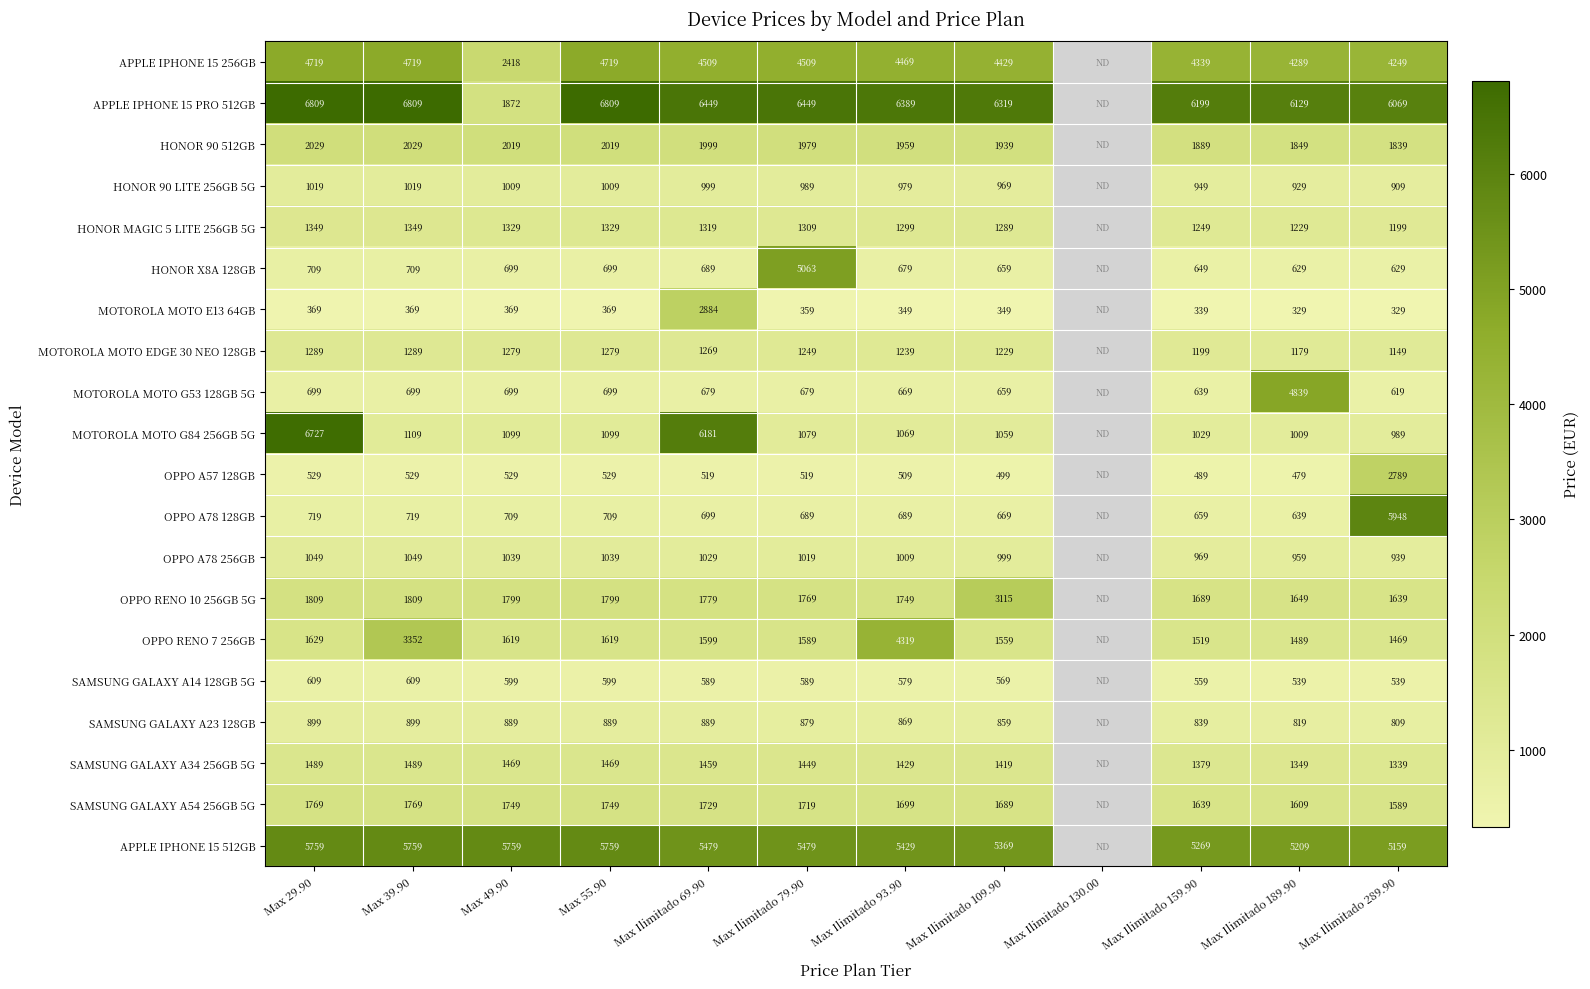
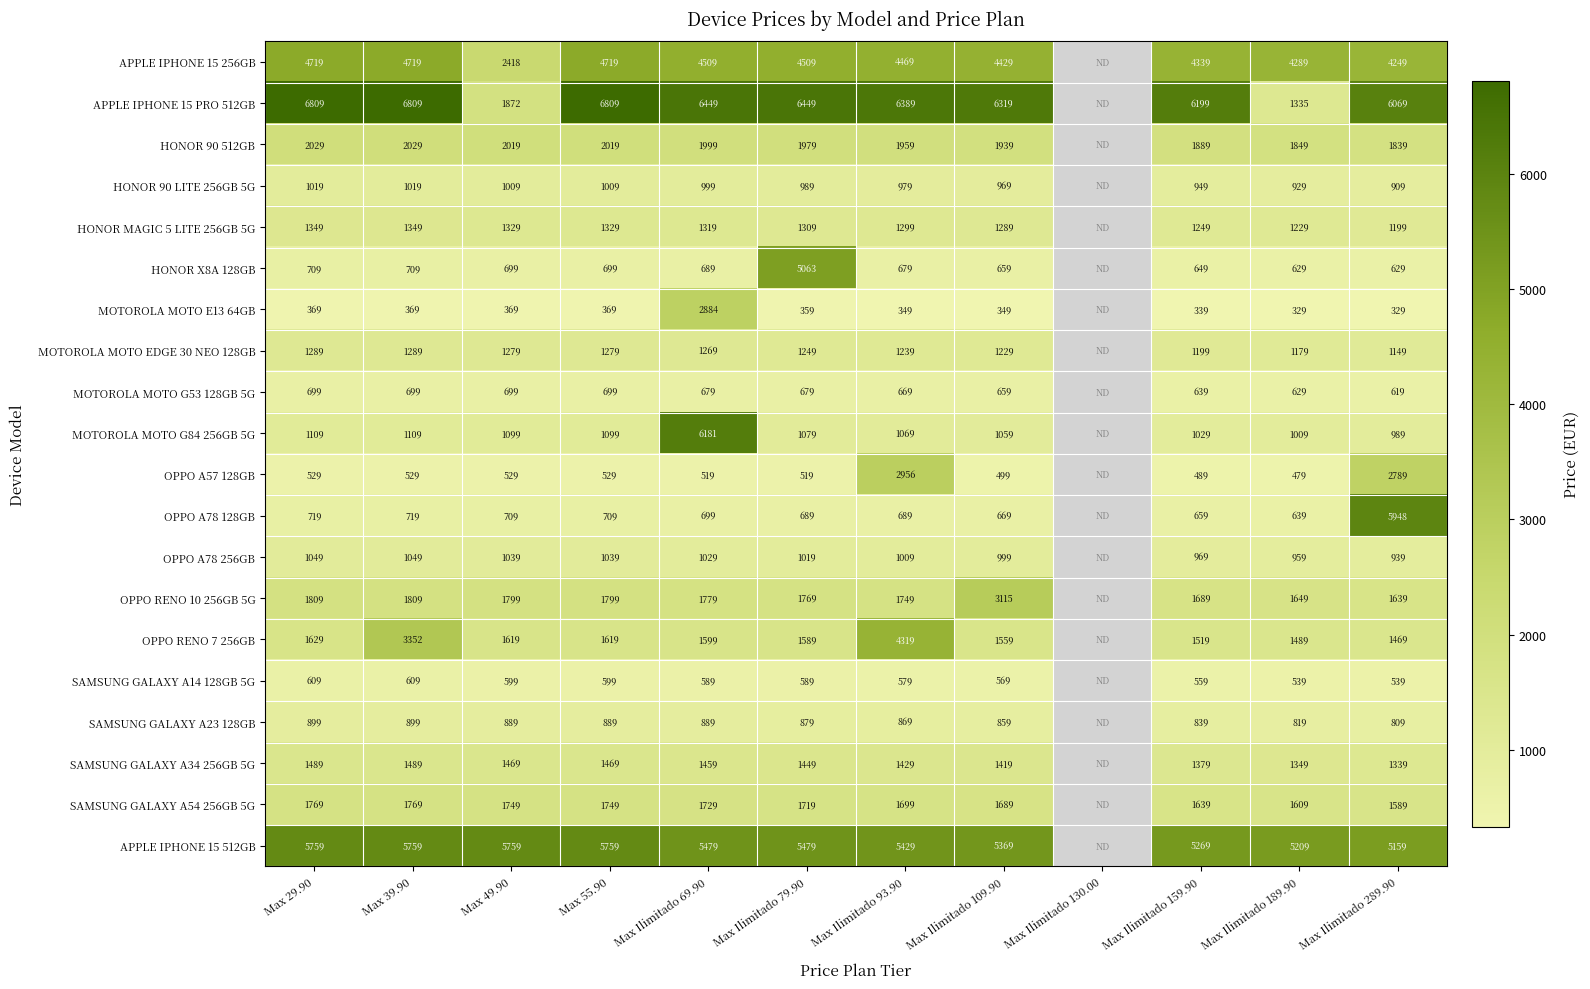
  {
    "APPLE IPHONE 15 PRO 512GB": {
      "Max 29.90": 6809,
      "Max 39.90": 6809,
      "Max 49.90": 1872,
      "Max 55.90": 6809,
      "Max Ilimitado 69.90": 6449,
      "Max Ilimitado 79.90": 6449,
      "Max Ilimitado 93.90": 6389,
      "Max Ilimitado 109.90": 6319,
      "Max Ilimitado 159.90": 6199,
-     "Max Ilimitado 189.90": 6129,
+     "Max Ilimitado 189.90": 1335,
      "Max Ilimitado 289.90": 6069
    },
    "MOTOROLA MOTO G53 128GB 5G": {
      "Max 29.90": 699,
      "Max 39.90": 699,
      "Max 49.90": 699,
      "Max 55.90": 699,
      "Max Ilimitado 69.90": 679,
      "Max Ilimitado 79.90": 679,
      "Max Ilimitado 93.90": 669,
      "Max Ilimitado 109.90": 659,
      "Max Ilimitado 159.90": 639,
-     "Max Ilimitado 189.90": 4839,
+     "Max Ilimitado 189.90": 629,
      "Max Ilimitado 289.90": 619
    },
    "MOTOROLA MOTO G84 256GB 5G": {
-     "Max 29.90": 6727,
+     "Max 29.90": 1109,
      "Max 39.90": 1109,
      "Max 49.90": 1099,
      "Max 55.90": 1099,
      "Max Ilimitado 69.90": 6181,
      "Max Ilimitado 79.90": 1079,
      "Max Ilimitado 93.90": 1069,
      "Max Ilimitado 109.90": 1059,
      "Max Ilimitado 159.90": 1029,
      "Max Ilimitado 189.90": 1009,
      "Max Ilimitado 289.90": 989
    },
    "OPPO A57 128GB": {
      "Max 29.90": 529,
      "Max 39.90": 529,
      "Max 49.90": 529,
      "Max 55.90": 529,
      "Max Ilimitado 69.90": 519,
      "Max Ilimitado 79.90": 519,
-     "Max Ilimitado 93.90": 509,
+     "Max Ilimitado 93.90": 2956,
      "Max Ilimitado 109.90": 499,
      "Max Ilimitado 159.90": 489,
      "Max Ilimitado 189.90": 479,
      "Max Ilimitado 289.90": 2789
    }
  }
